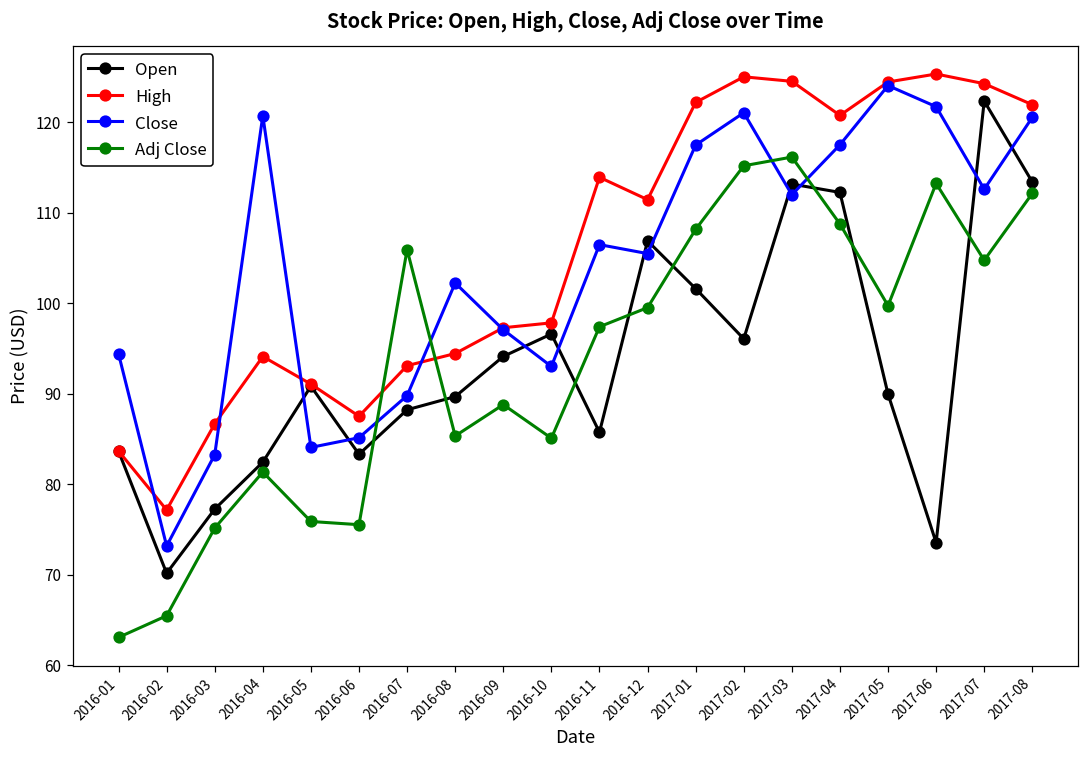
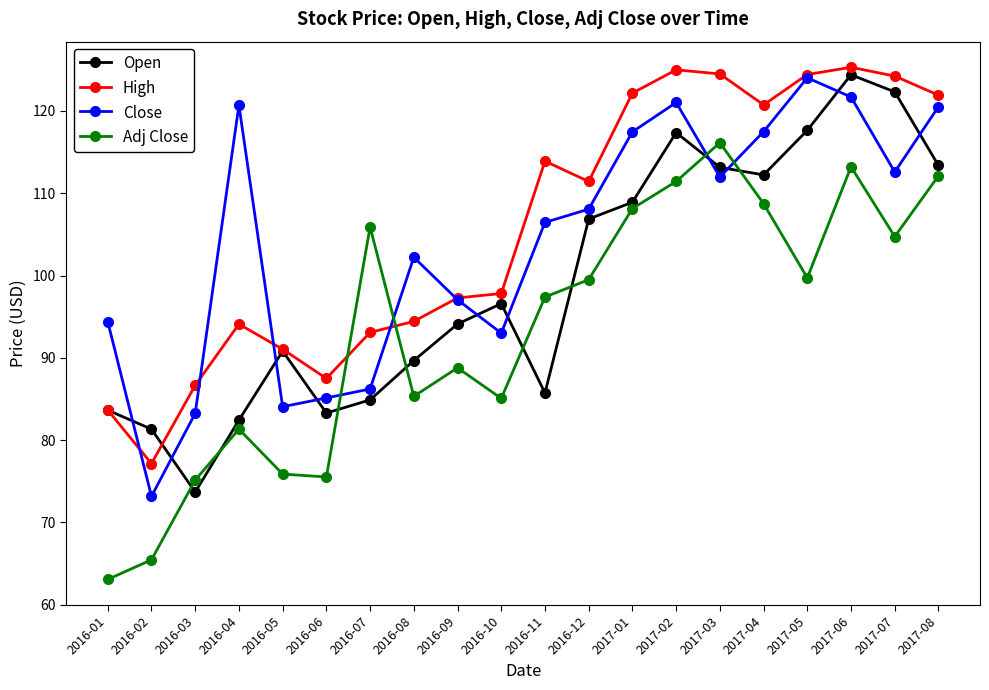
  {
    "Open": {
-     "2016-02": 70,
-     "2016-03": 77,
+     "2016-02": 81,
+     "2016-03": 74,
      "2016-04": 82,
      "2016-06": 83,
-     "2016-07": 88,
+     "2016-07": 85,
      "2016-08": 90,
      "2016-09": 94,
      "2016-10": 97,
      "2016-11": 86,
      "2016-12": 107,
-     "2017-01": 102,
-     "2017-02": 96,
+     "2017-01": 109,
+     "2017-02": 117,
      "2017-03": 113,
      "2017-04": 112,
-     "2017-05": 90,
-     "2017-06": 74,
+     "2017-05": 118,
+     "2017-06": 124,
      "2017-07": 122,
      "2017-08": 113
    },
    "High": {
      "2016-02": 77,
      "2016-03": 87,
      "2016-04": 94,
      "2016-06": 88,
      "2016-07": 93,
      "2016-08": 94,
      "2016-10": 98,
      "2016-11": 114,
      "2016-12": 111,
      "2017-01": 122,
      "2017-02": 125,
      "2017-03": 125,
      "2017-04": 121,
      "2017-05": 124,
      "2017-06": 125,
      "2017-07": 124,
      "2017-08": 122
    },
    "Close": {
      "2016-01": 94,
      "2016-02": 73,
      "2016-03": 83,
      "2016-04": 121,
      "2016-05": 84,
      "2016-06": 85,
-     "2016-07": 90,
+     "2016-07": 86,
      "2016-08": 102,
      "2016-10": 93,
      "2016-11": 106,
-     "2016-12": 105,
+     "2016-12": 108,
      "2017-01": 117,
      "2017-02": 121,
      "2017-03": 112,
      "2017-04": 117,
      "2017-05": 124,
      "2017-06": 122,
      "2017-07": 113,
      "2017-08": 121
    },
    "Adj Close": {
      "2016-01": 63,
      "2016-02": 65,
      "2016-03": 75,
      "2016-04": 81,
      "2016-05": 76,
      "2016-06": 76,
      "2016-07": 106,
      "2016-08": 85,
      "2016-09": 89,
      "2016-10": 85,
      "2016-11": 97,
      "2016-12": 100,
      "2017-01": 108,
-     "2017-02": 115,
+     "2017-02": 111,
      "2017-03": 116,
      "2017-04": 109,
      "2017-05": 100,
      "2017-06": 113,
      "2017-07": 105,
      "2017-08": 112
    }
  }
